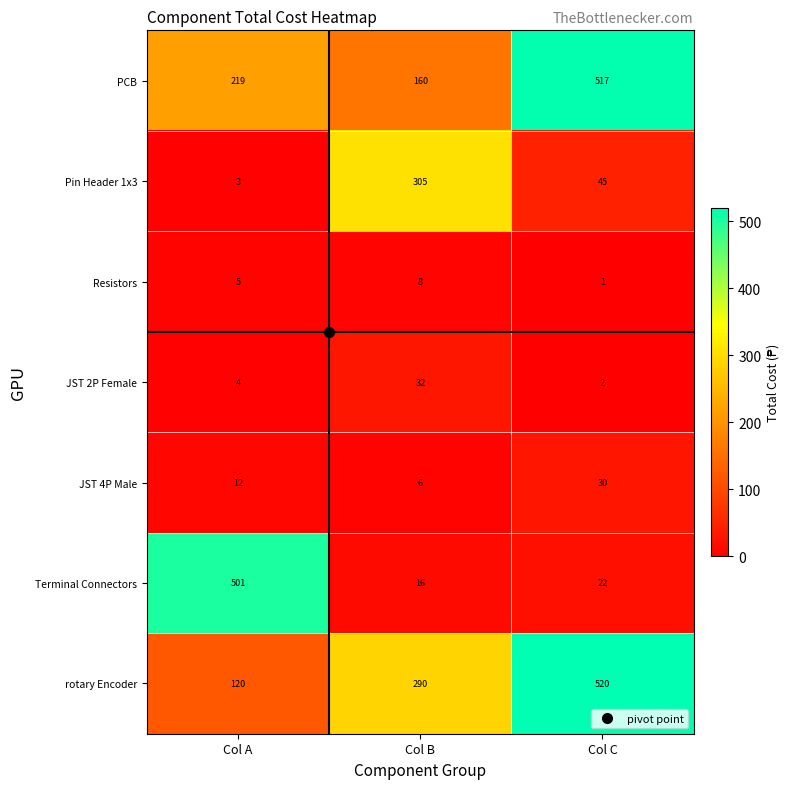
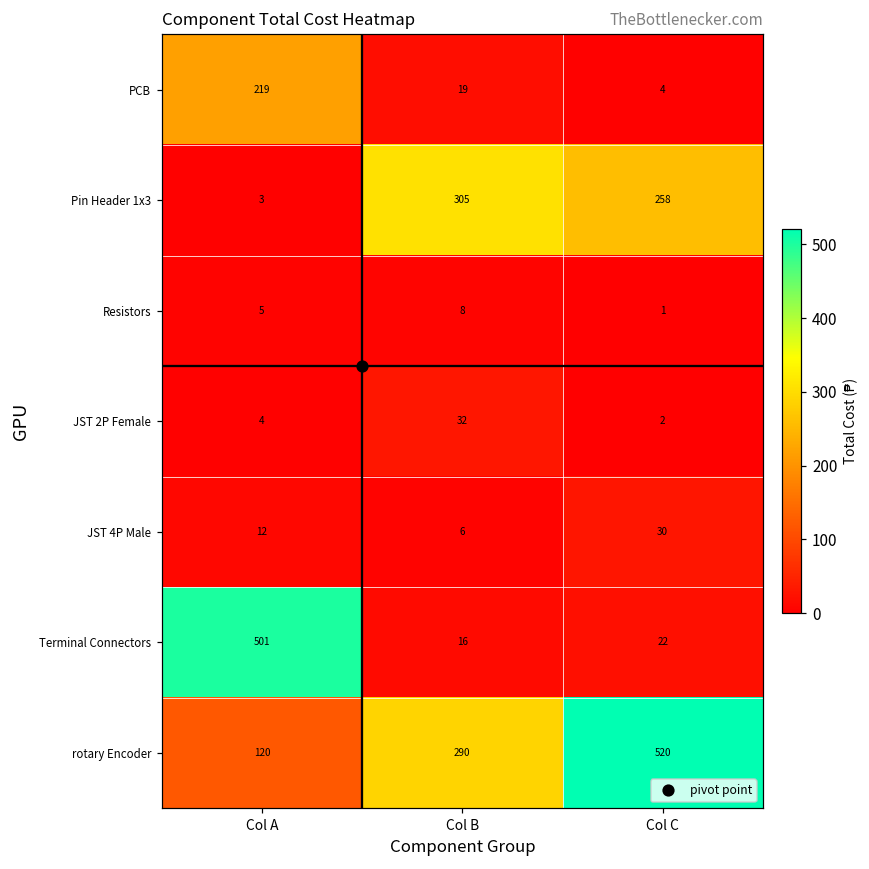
  {
    "PCB": {
      "Col A": 219,
-     "Col B": 160,
-     "Col C": 517
+     "Col B": 19,
+     "Col C": 4
    },
    "Pin Header 1x3": {
      "Col A": 3,
      "Col B": 305,
-     "Col C": 45
+     "Col C": 258
    },
    "Resistors": {
      "Col A": 5,
      "Col B": 8,
      "Col C": 1
    },
    "JST 2P Female": {
      "Col A": 4,
      "Col B": 32,
      "Col C": 2
    },
    "JST 4P Male": {
      "Col A": 12,
      "Col B": 6,
      "Col C": 30
    },
    "Terminal Connectors": {
      "Col A": 501,
      "Col B": 16,
      "Col C": 22
    },
    "rotary Encoder": {
      "Col A": 120,
      "Col B": 290,
      "Col C": 520
    }
  }
